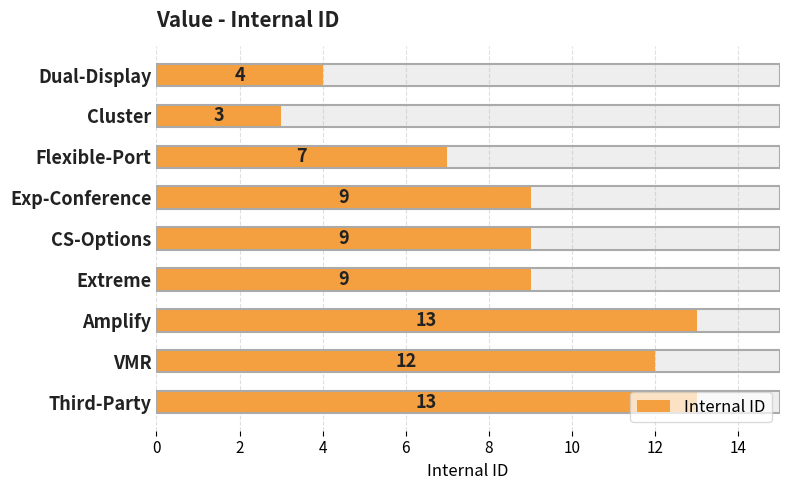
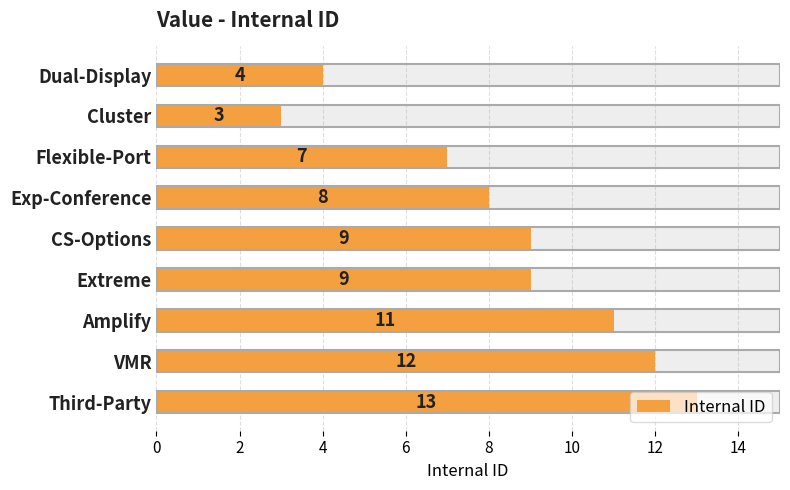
  {
    "Internal ID": {
-     "Exp-Conference": 9,
-     "Amplify": 13
+     "Exp-Conference": 8,
+     "Amplify": 11
    }
  }
